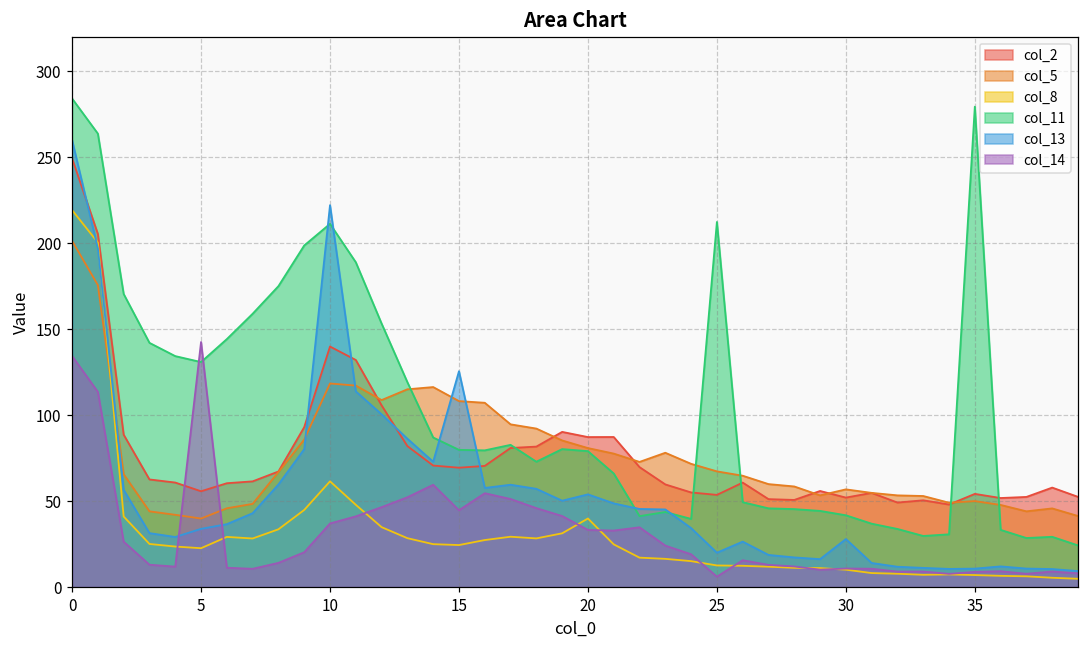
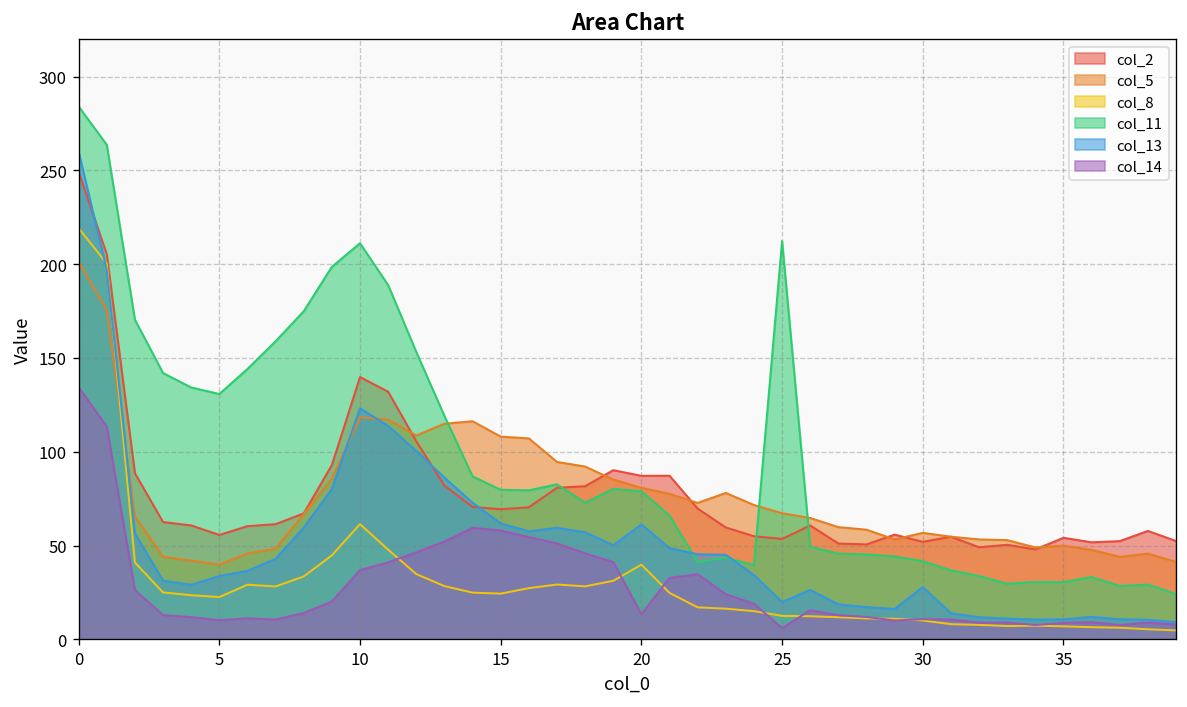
  {
    "col_8": {
      "0": 219,
      "5": 23,
      "10": 61,
      "15": 24,
      "20": 40,
      "25": 13,
      "35": 7
    },
    "col_11": {
      "0": 284,
      "5": 131,
      "10": 211,
      "15": 80,
      "20": 79,
      "25": 212,
      "30": 42,
-     "35": 279
+     "35": 31
    },
    "col_13": {
      "0": 260,
      "5": 34,
-     "10": 222,
-     "15": 126,
-     "20": 54,
+     "10": 123,
+     "15": 62,
+     "20": 61,
      "25": 20,
      "30": 28,
      "35": 11
    },
    "col_14": {
      "0": 134,
-     "5": 142,
+     "5": 10,
      "10": 37,
-     "15": 45,
-     "20": 33,
+     "15": 58,
+     "20": 13,
      "25": 6,
      "35": 9
    }
  }
